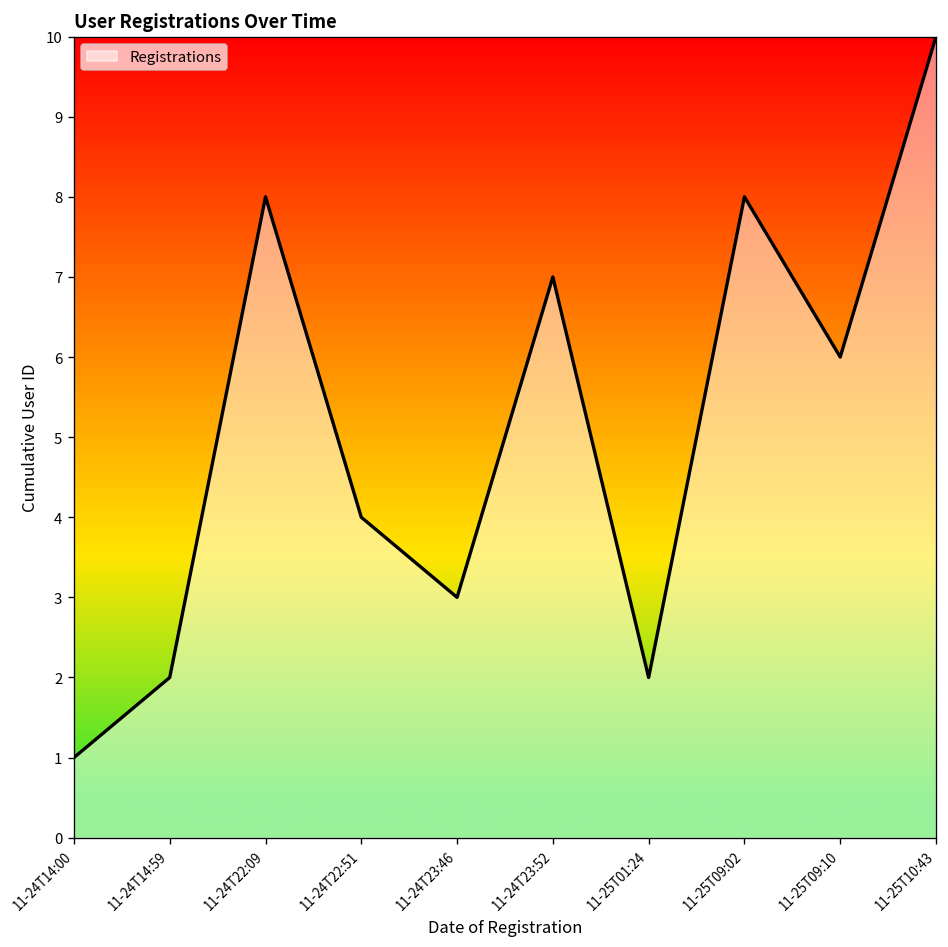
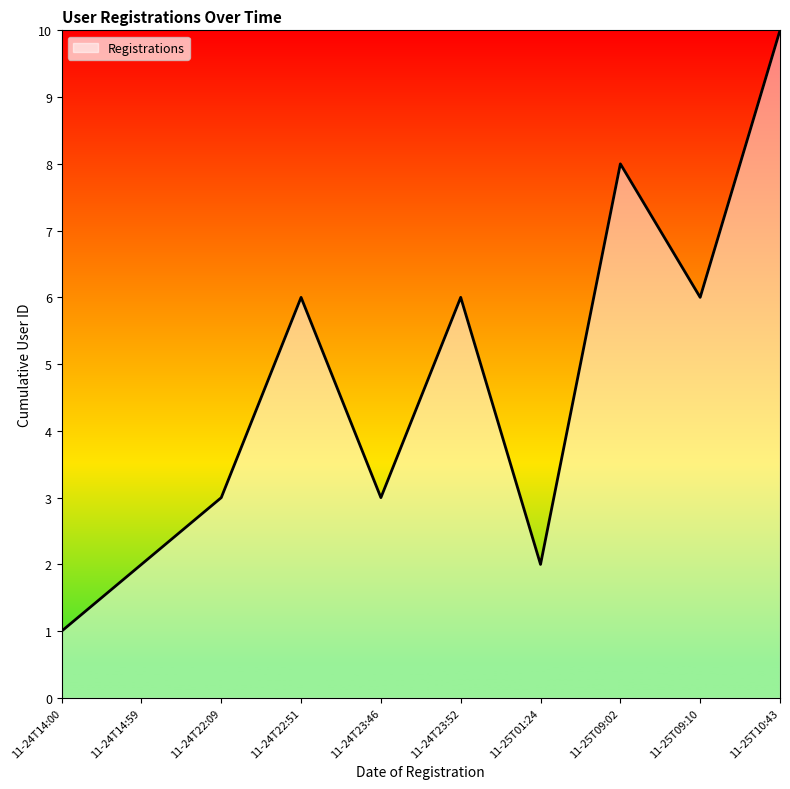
  {
    "11-24T14:00": 1,
    "11-24T14:59": 2,
-   "11-24T22:09": 8,
-   "11-24T22:51": 4,
+   "11-24T22:09": 3,
+   "11-24T22:51": 6,
    "11-24T23:46": 3,
-   "11-24T23:52": 7,
+   "11-24T23:52": 6,
    "11-25T01:24": 2,
    "11-25T09:02": 8,
    "11-25T09:10": 6,
    "11-25T10:43": 10
  }
